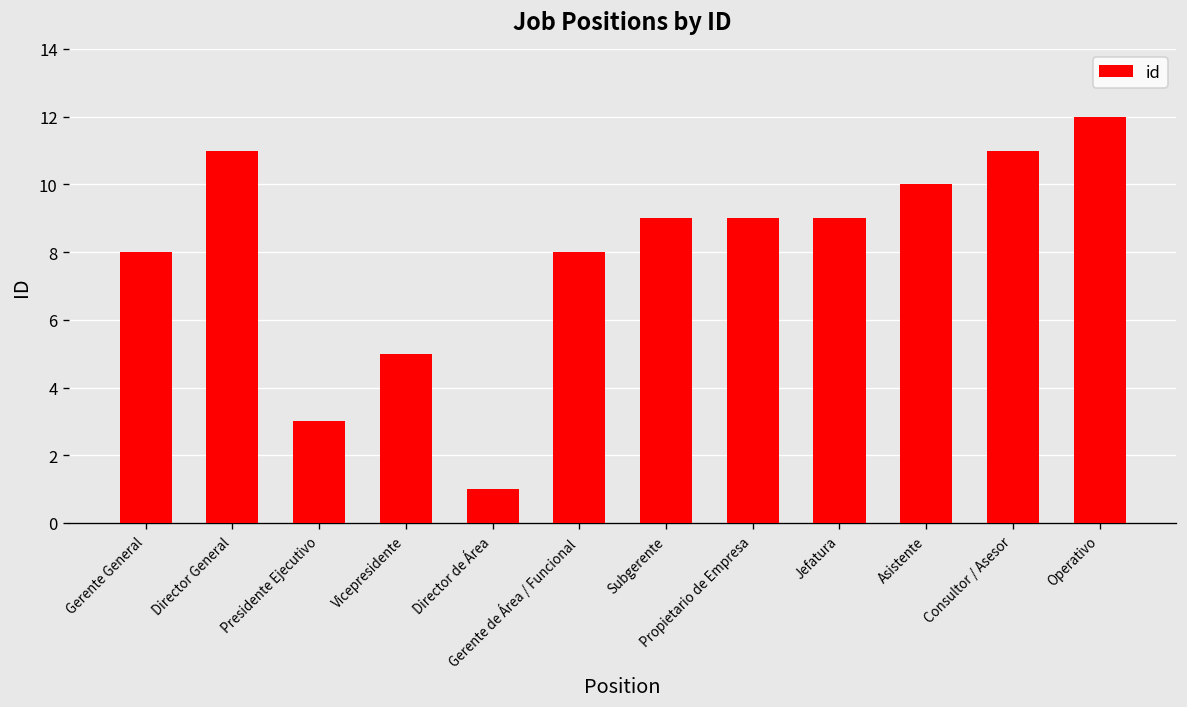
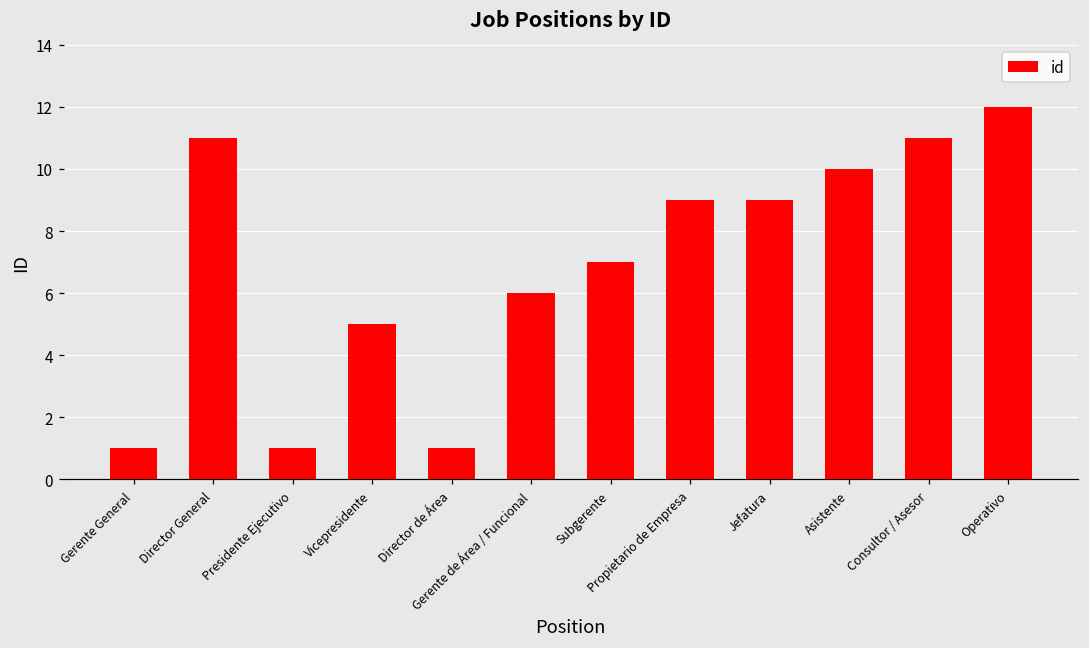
  {
-   "Gerente General": 8,
+   "Gerente General": 1,
    "Director General": 11,
-   "Presidente Ejecutivo": 3,
+   "Presidente Ejecutivo": 1,
    "Vicepresidente": 5,
    "Director de Área": 1,
-   "Gerente de Área / Funcional": 8,
-   "Subgerente": 9,
+   "Gerente de Área / Funcional": 6,
+   "Subgerente": 7,
    "Propietario de Empresa": 9,
    "Jefatura": 9,
    "Asistente": 10,
    "Consultor / Asesor": 11,
    "Operativo": 12
  }
